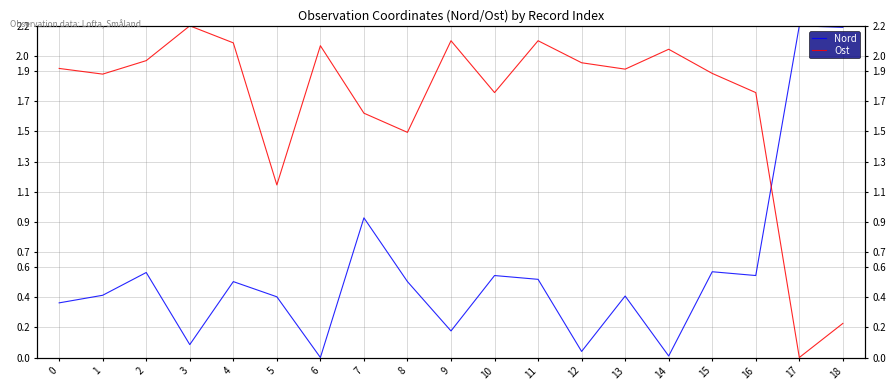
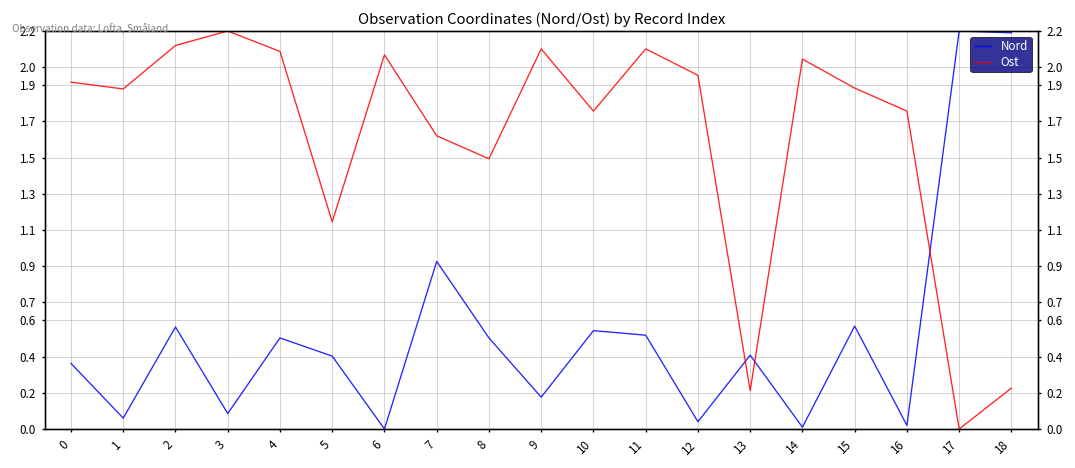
  {
    "Nord": {
      "0": 0.36,
-     "1": 0.41,
+     "1": 0.06,
      "2": 0.56,
      "3": 0.09,
      "4": 0.50,
      "5": 0.40,
      "6": 0.00,
      "7": 0.93,
      "8": 0.50,
      "9": 0.18,
      "10": 0.54,
      "11": 0.52,
      "12": 0.04,
      "13": 0.41,
      "14": 0.01,
      "15": 0.57,
-     "16": 0.54,
+     "16": 0.02,
      "17": 2.20,
      "18": 2.19
    },
    "Ost": {
      "0": 1.92,
      "1": 1.88,
-     "2": 1.97,
+     "2": 2.12,
      "3": 2.20,
      "4": 2.09,
      "5": 1.14,
      "6": 2.07,
      "7": 1.62,
      "8": 1.49,
      "9": 2.10,
      "10": 1.76,
      "11": 2.10,
      "12": 1.96,
-     "13": 1.91,
+     "13": 0.21,
      "14": 2.04,
      "15": 1.88,
      "16": 1.76,
      "17": 0.00,
      "18": 0.23
    }
  }
